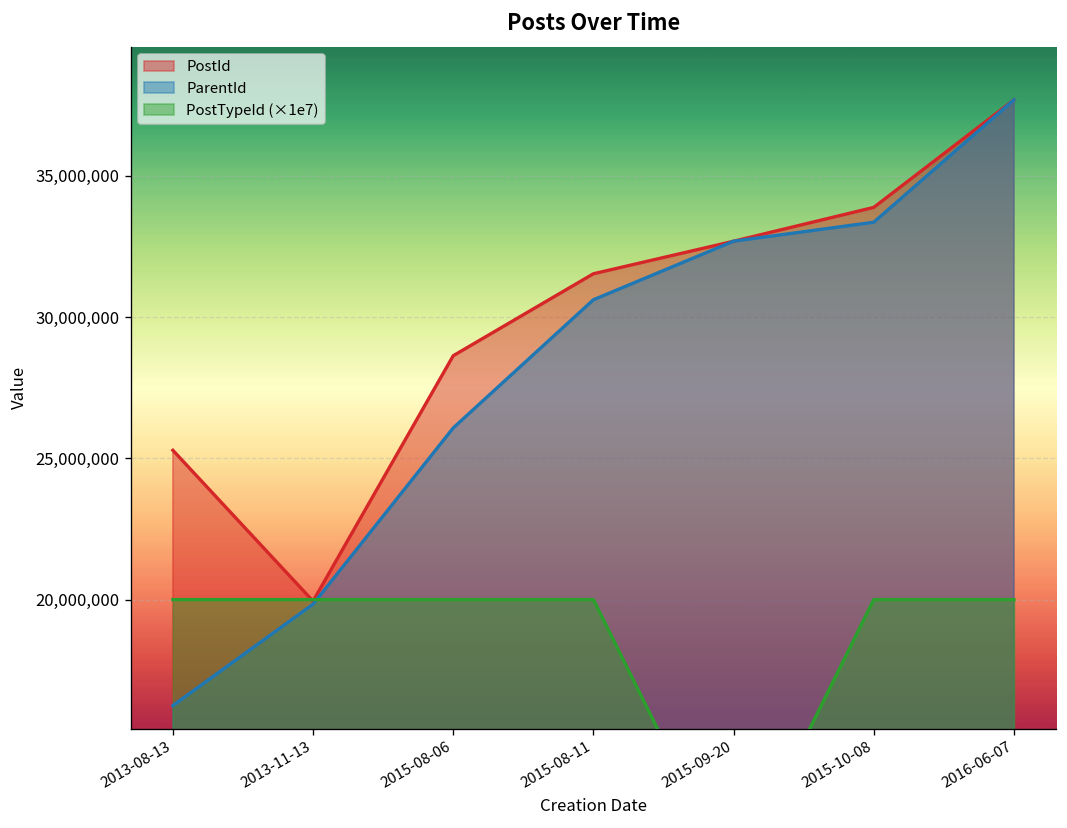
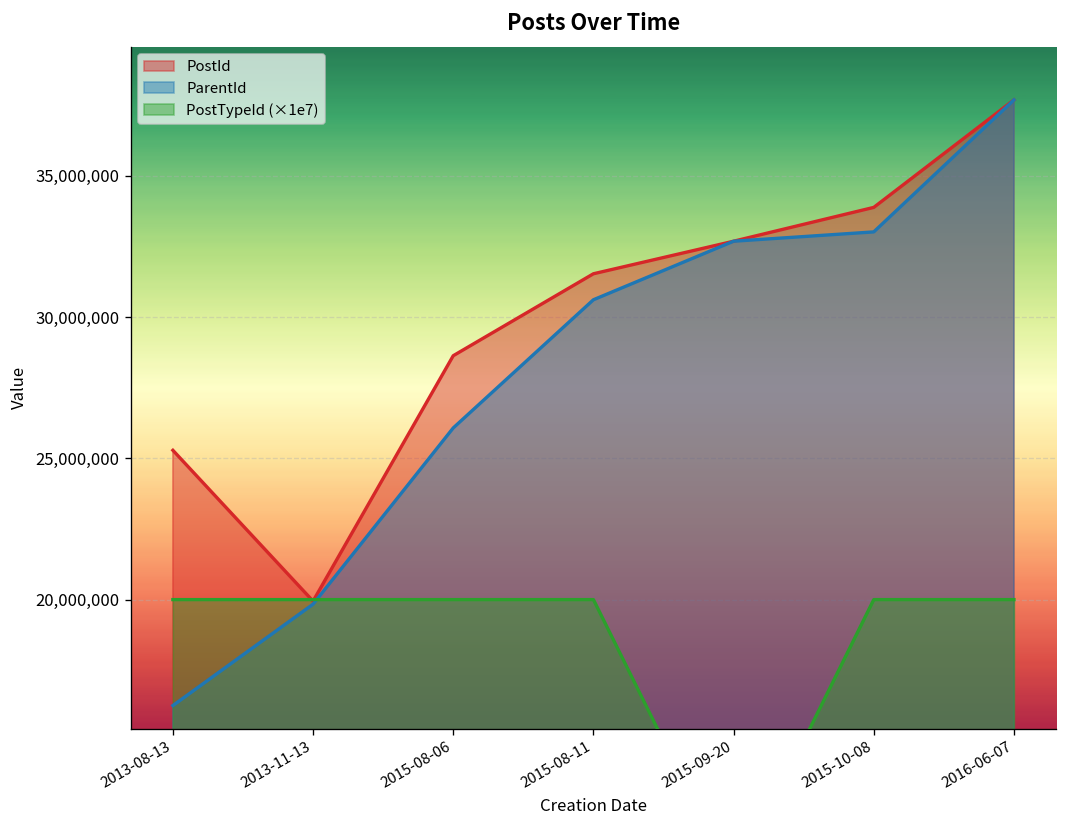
  {
    "PostId": {
      "2013-08-13": "25,300,000",
      "2015-08-06": "28,600,000",
      "2015-08-11": "31,500,000",
      "2015-10-08": "33,900,000"
    },
    "ParentId": {
      "2013-08-13": "16,300,000",
      "2015-08-06": "26,100,000",
      "2015-08-11": "30,600,000",
-     "2015-10-08": "33,400,000"
+     "2015-10-08": "33,000,000"
    },
    "PostTypeId (×1e7)": {
      "2013-08-13": "20,000,000",
      "2015-08-06": "20,000,000",
      "2015-08-11": "20,000,000",
      "2015-10-08": "20,000,000",
      "2016-06-07": "20,000,000"
    }
  }
